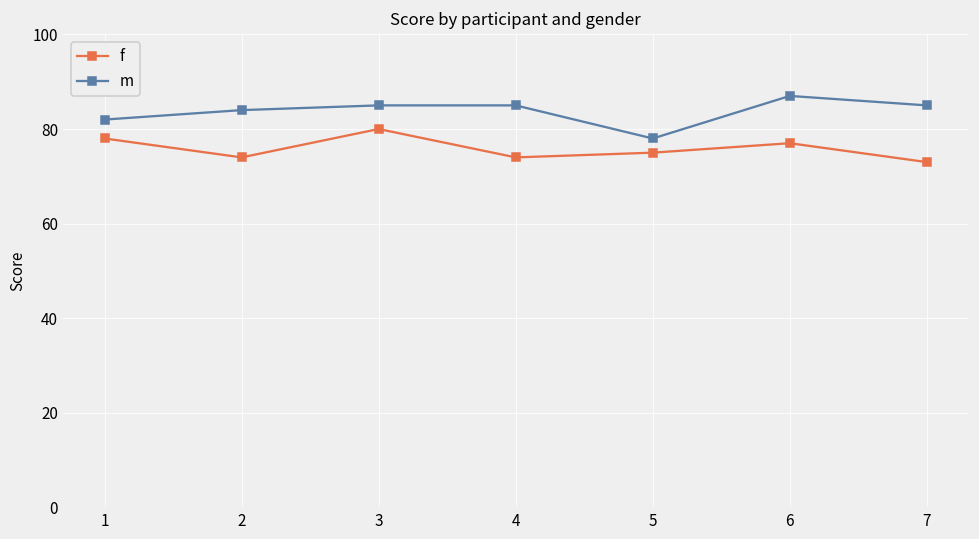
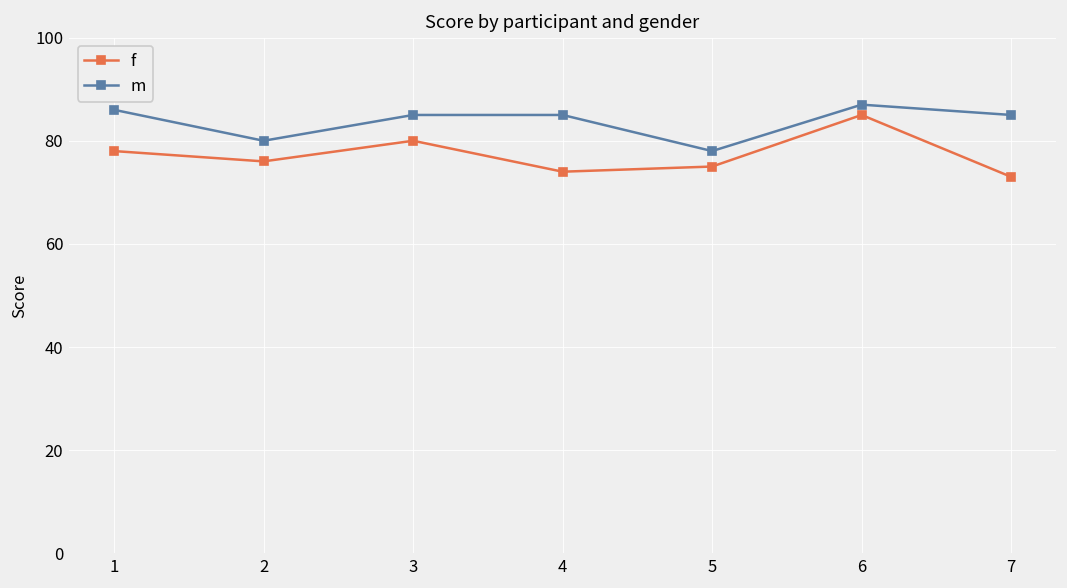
  {
    "f": {
      "1": 78,
-     "2": 74,
+     "2": 76,
      "3": 80,
      "4": 74,
      "5": 75,
-     "6": 77,
+     "6": 85,
      "7": 73
    },
    "m": {
-     "1": 82,
-     "2": 84,
+     "1": 86,
+     "2": 80,
      "3": 85,
      "4": 85,
      "5": 78,
      "6": 87,
      "7": 85
    }
  }
